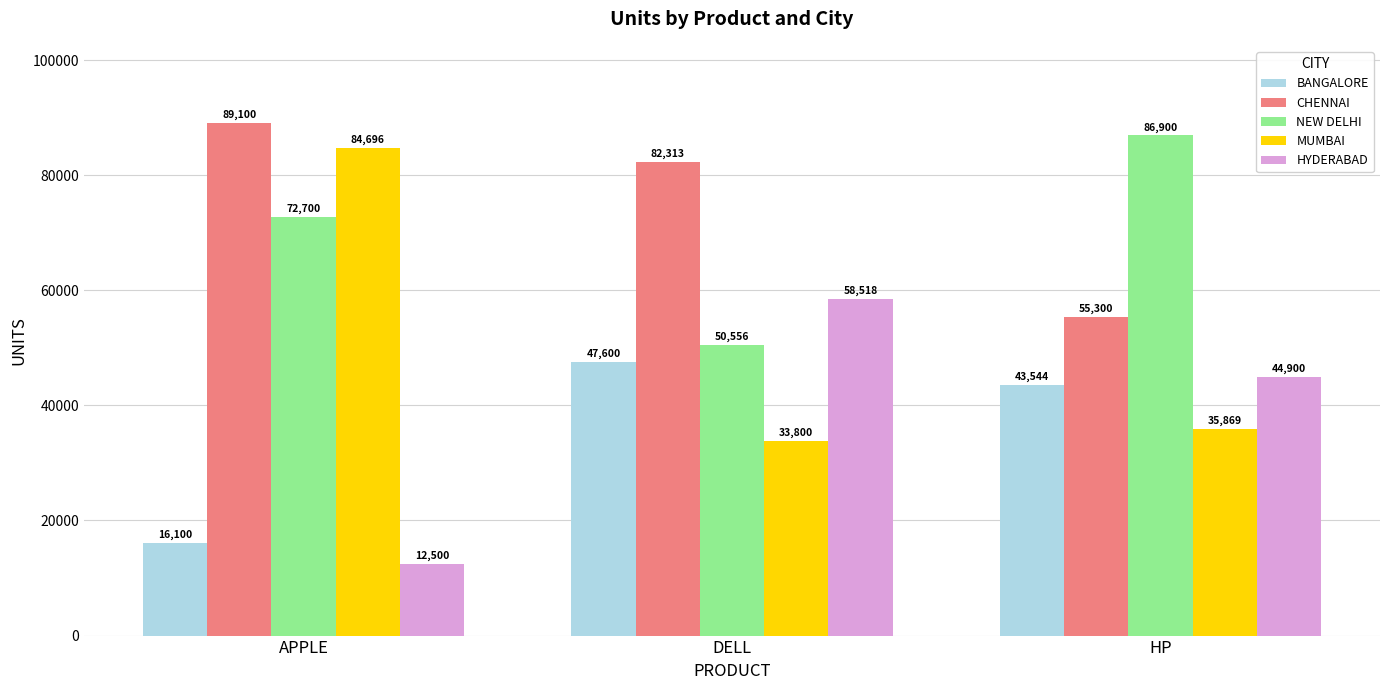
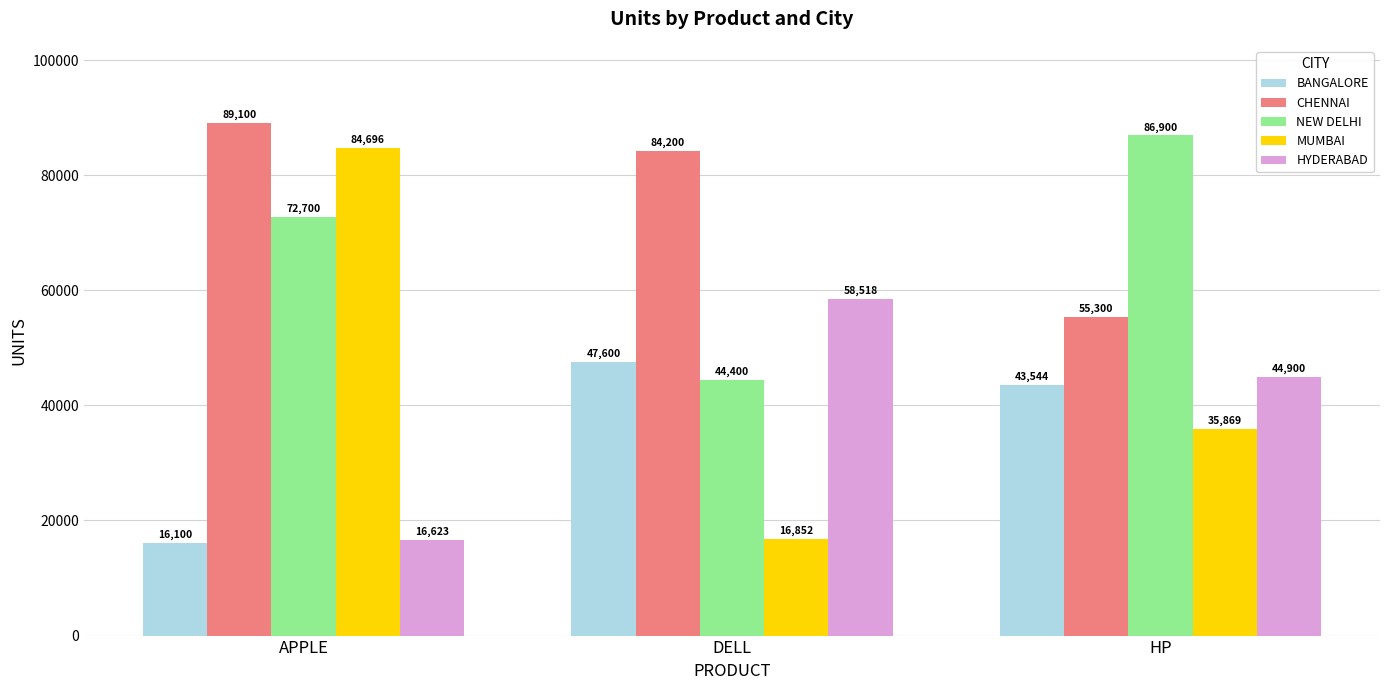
  {
    "BANGALORE": {
      "APPLE": "16,100",
      "DELL": "47,600",
      "HP": "43,544"
    },
    "CHENNAI": {
      "APPLE": "89,100",
-     "DELL": "82,313",
+     "DELL": "84,200",
      "HP": "55,300"
    },
    "NEW DELHI": {
      "APPLE": "72,700",
-     "DELL": "50,556",
+     "DELL": "44,400",
      "HP": "86,900"
    },
    "MUMBAI": {
      "APPLE": "84,696",
-     "DELL": "33,800",
+     "DELL": "16,852",
      "HP": "35,869"
    },
    "HYDERABAD": {
-     "APPLE": "12,500",
+     "APPLE": "16,623",
      "DELL": "58,518",
      "HP": "44,900"
    }
  }
